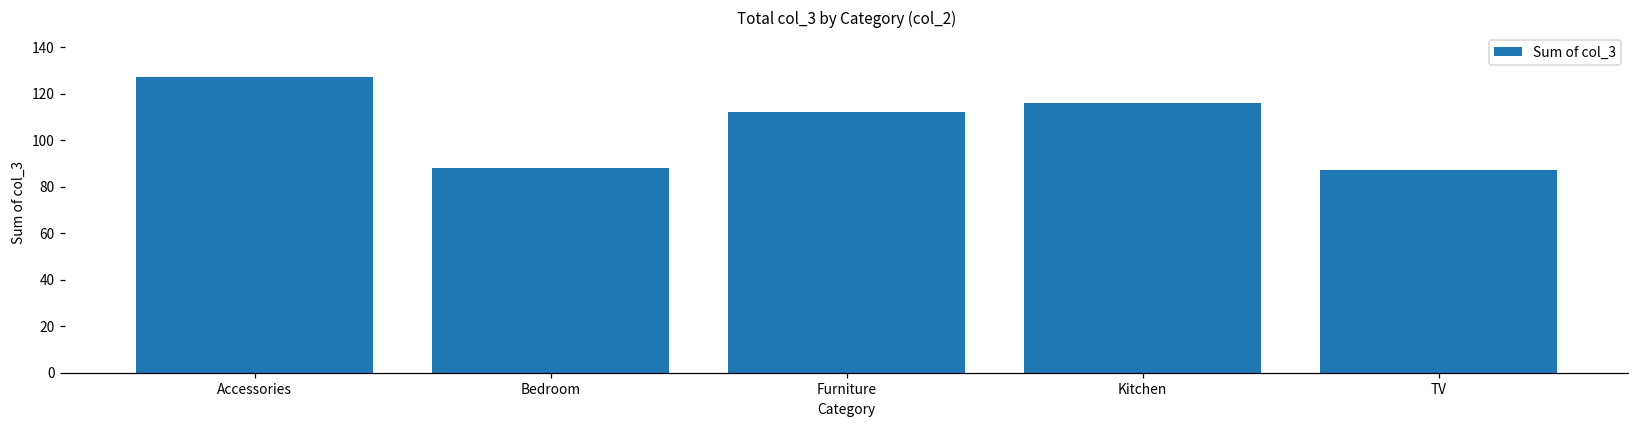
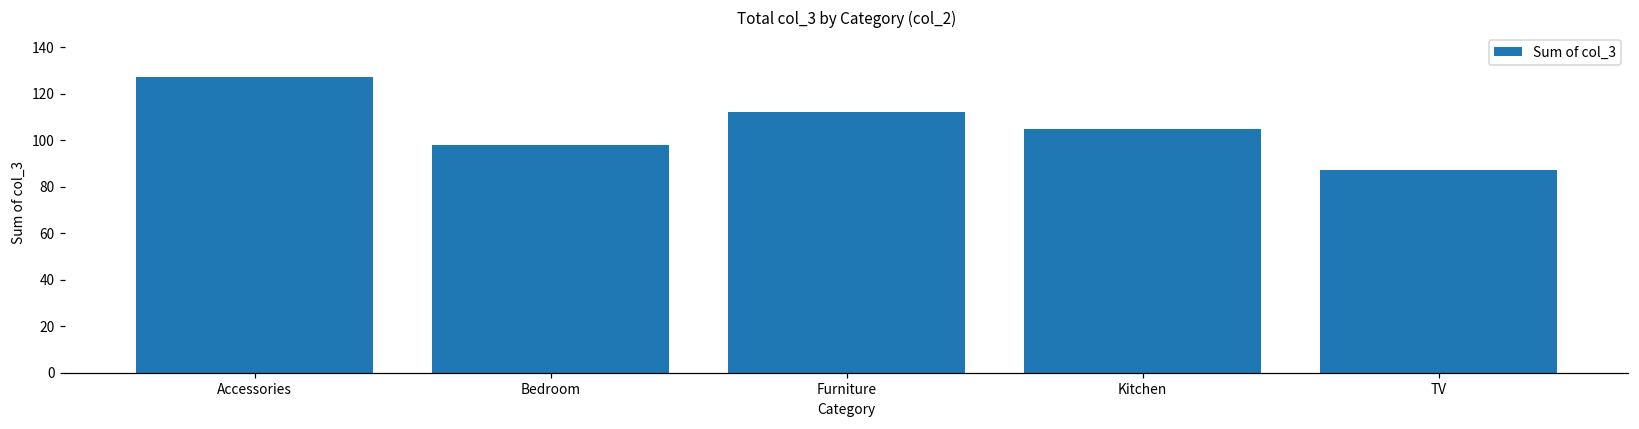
  {
    "Accessories": 127,
-   "Bedroom": 88,
+   "Bedroom": 98,
    "Furniture": 112,
-   "Kitchen": 116,
+   "Kitchen": 105,
    "TV": 87
  }
